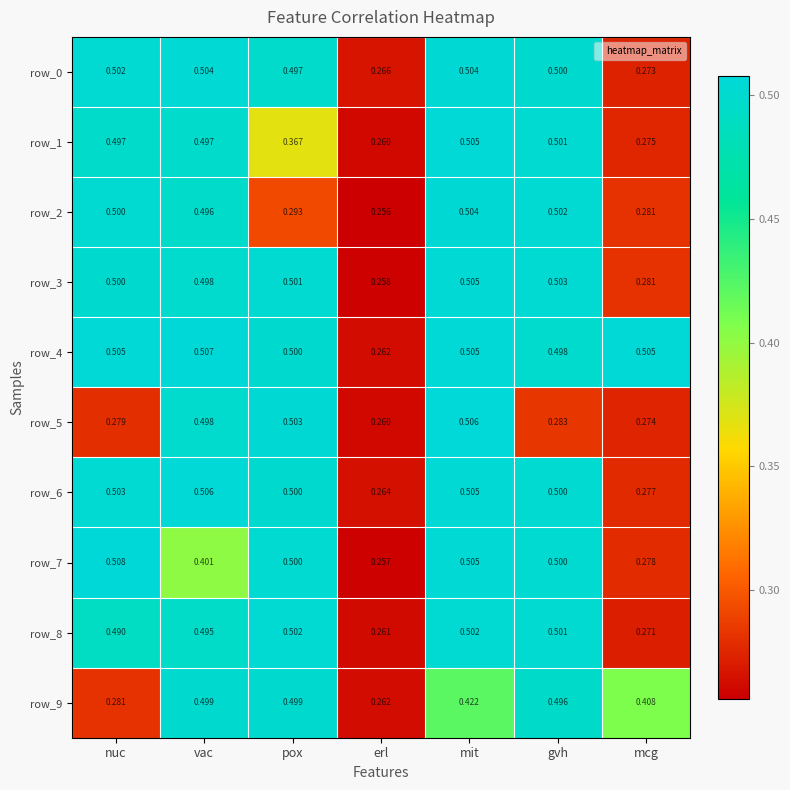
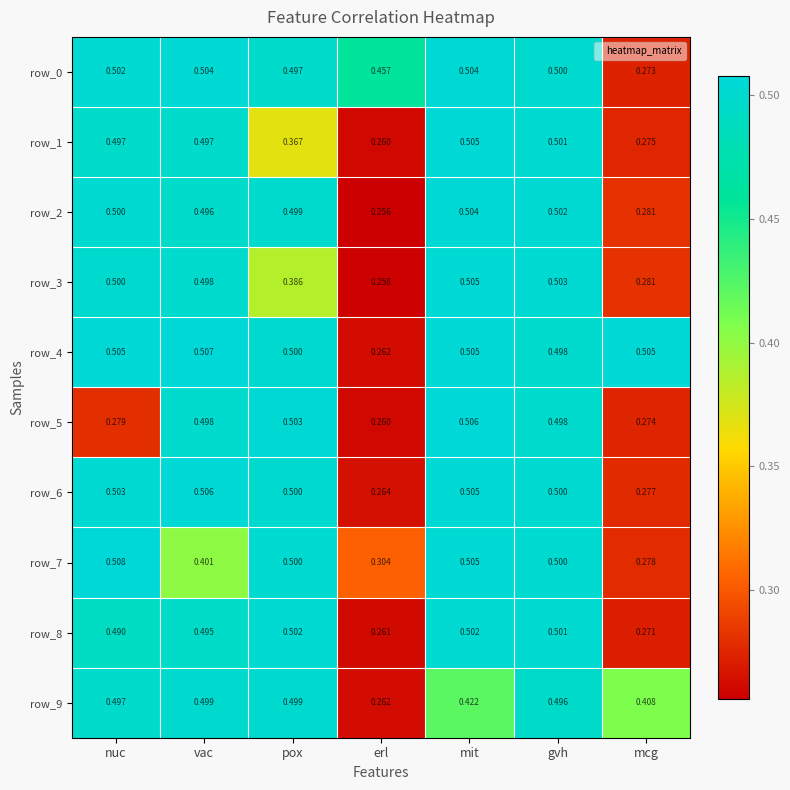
  {
    "row_0": {
      "nuc": 0.502,
      "vac": 0.504,
      "pox": 0.497,
-     "erl": 0.266,
+     "erl": 0.457,
      "mit": 0.504,
      "gvh": 0.500,
      "mcg": 0.273
    },
    "row_1": {
      "nuc": 0.497,
      "vac": 0.497,
      "pox": 0.367,
      "erl": 0.260,
      "mit": 0.505,
      "gvh": 0.501,
      "mcg": 0.275
    },
    "row_2": {
      "nuc": 0.500,
      "vac": 0.496,
-     "pox": 0.293,
+     "pox": 0.499,
      "erl": 0.256,
      "mit": 0.504,
      "gvh": 0.502,
      "mcg": 0.281
    },
    "row_3": {
      "nuc": 0.500,
      "vac": 0.498,
-     "pox": 0.501,
+     "pox": 0.386,
      "erl": 0.258,
      "mit": 0.505,
      "gvh": 0.503,
      "mcg": 0.281
    },
    "row_4": {
      "nuc": 0.505,
      "vac": 0.507,
      "pox": 0.500,
      "erl": 0.262,
      "mit": 0.505,
      "gvh": 0.498,
      "mcg": 0.505
    },
    "row_5": {
      "nuc": 0.279,
      "vac": 0.498,
      "pox": 0.503,
      "erl": 0.260,
      "mit": 0.506,
-     "gvh": 0.283,
+     "gvh": 0.498,
      "mcg": 0.274
    },
    "row_6": {
      "nuc": 0.503,
      "vac": 0.506,
      "pox": 0.500,
      "erl": 0.264,
      "mit": 0.505,
      "gvh": 0.500,
      "mcg": 0.277
    },
    "row_7": {
      "nuc": 0.508,
      "vac": 0.401,
      "pox": 0.500,
-     "erl": 0.257,
+     "erl": 0.304,
      "mit": 0.505,
      "gvh": 0.500,
      "mcg": 0.278
    },
    "row_8": {
      "nuc": 0.490,
      "vac": 0.495,
      "pox": 0.502,
      "erl": 0.261,
      "mit": 0.502,
      "gvh": 0.501,
      "mcg": 0.271
    },
    "row_9": {
-     "nuc": 0.281,
+     "nuc": 0.497,
      "vac": 0.499,
      "pox": 0.499,
      "erl": 0.262,
      "mit": 0.422,
      "gvh": 0.496,
      "mcg": 0.408
    }
  }
